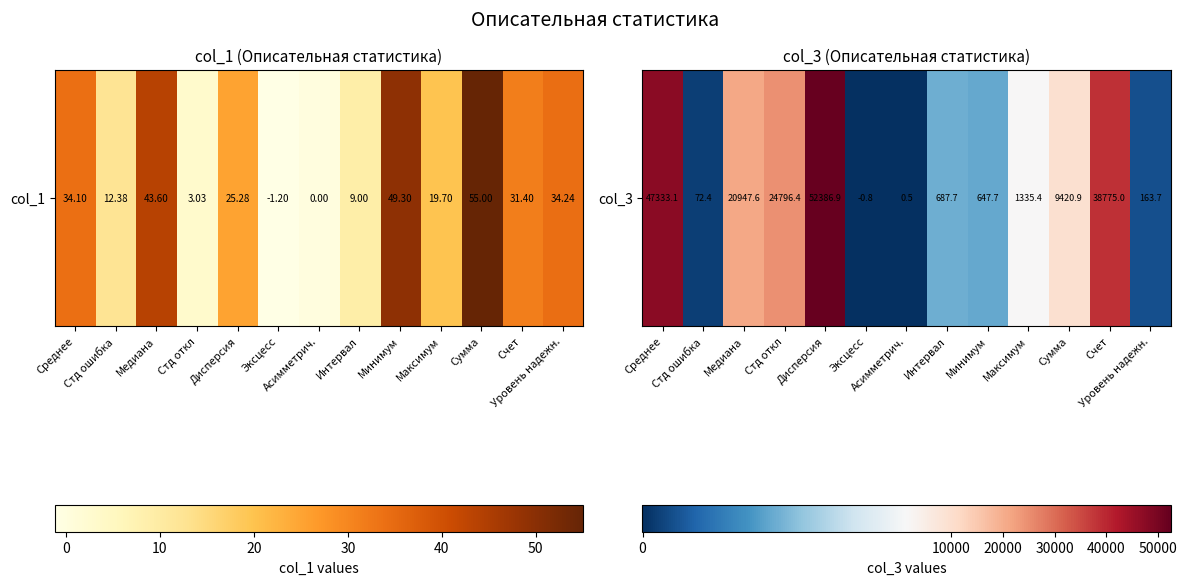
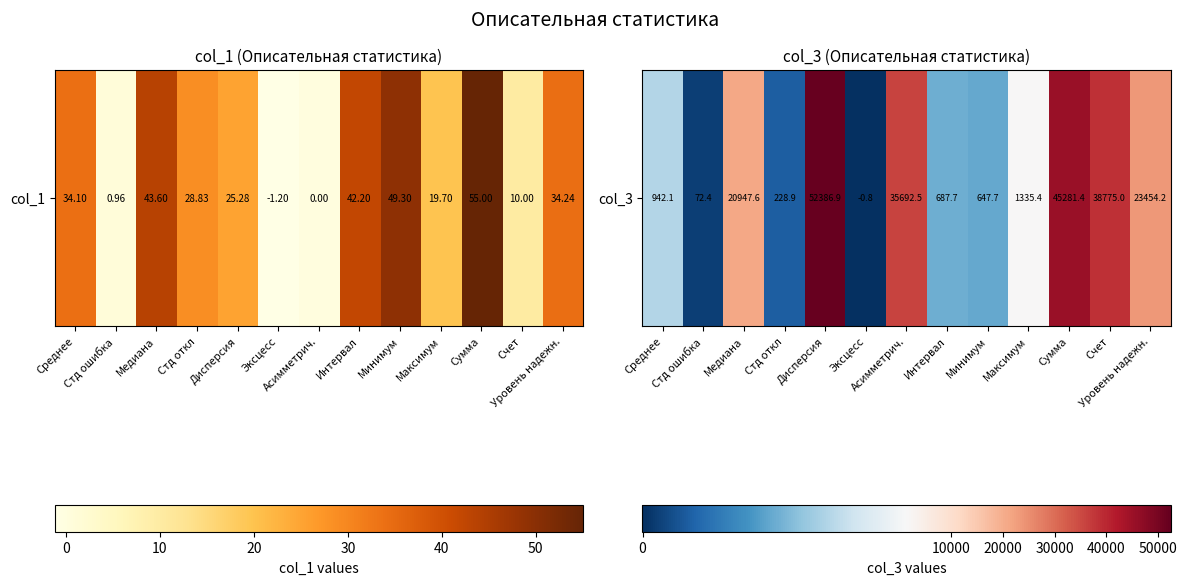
  {
    "col_1 (Описательная статистика)": {
      "col_1": {
        "Среднее": 34.10,
-       "Стд ошибка": 12.38,
+       "Стд ошибка": 0.96,
        "Медиана": 43.60,
-       "Стд откл": 3.03,
+       "Стд откл": 28.83,
        "Дисперсия": 25.28,
        "Эксцесс": -1.20,
        "Асимметрич.": 0.00,
-       "Интервал": 9.00,
+       "Интервал": 42.20,
        "Минимум": 49.30,
        "Максимум": 19.70,
        "Сумма": 55.00,
-       "Счет": 31.40,
+       "Счет": 10.00,
        "Уровень надежн.": 34.24
      }
    },
    "col_3 (Описательная статистика)": {
      "col_3": {
-       "Среднее": 47333.1,
+       "Среднее": 942.1,
        "Стд ошибка": 72.4,
        "Медиана": 20947.6,
-       "Стд откл": 24796.4,
+       "Стд откл": 228.9,
        "Дисперсия": 52386.9,
        "Эксцесс": -0.8,
-       "Асимметрич.": 0.5,
+       "Асимметрич.": 35692.5,
        "Интервал": 687.7,
        "Минимум": 647.7,
        "Максимум": 1335.4,
-       "Сумма": 9420.9,
+       "Сумма": 45281.4,
        "Счет": 38775.0,
-       "Уровень надежн.": 163.7
+       "Уровень надежн.": 23454.2
      }
    }
  }
